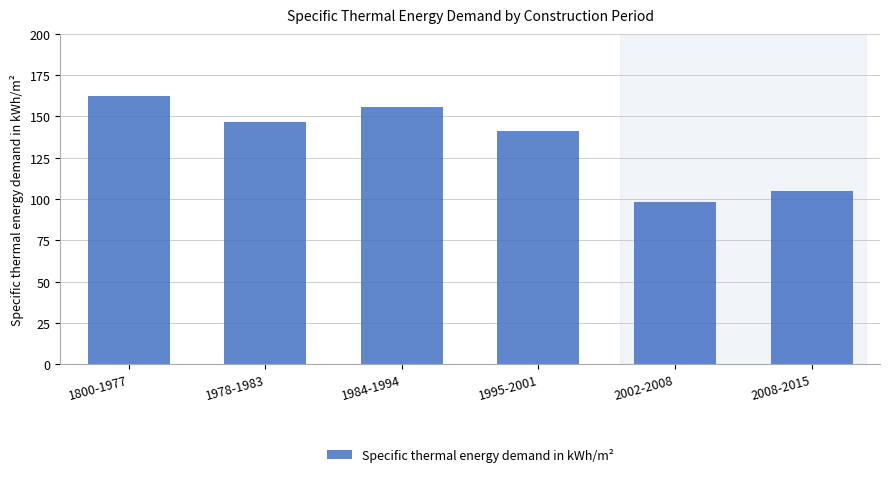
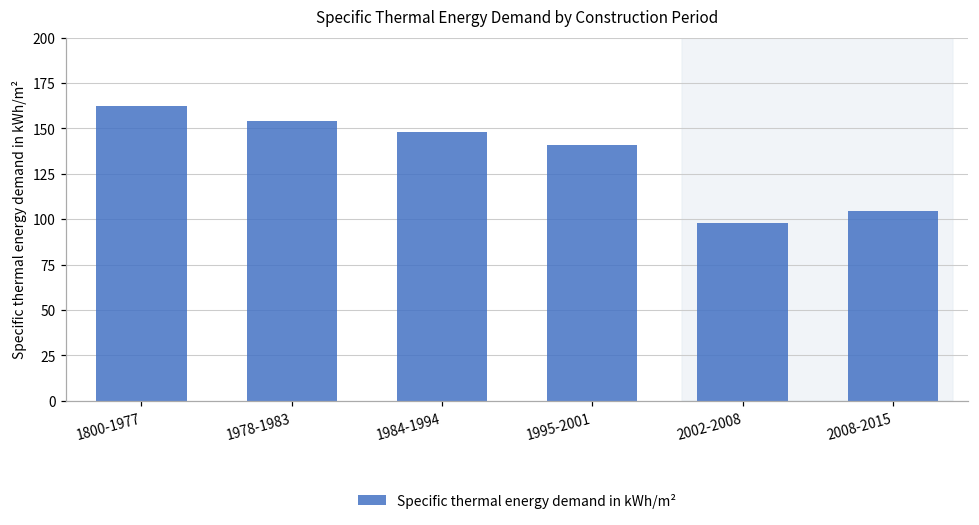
  {
    "1800-1977": 162,
-   "1978-1983": 147,
-   "1984-1994": 156,
+   "1978-1983": 154,
+   "1984-1994": 148,
    "1995-2001": 141,
    "2002-2008": 98,
    "2008-2015": 105
  }
